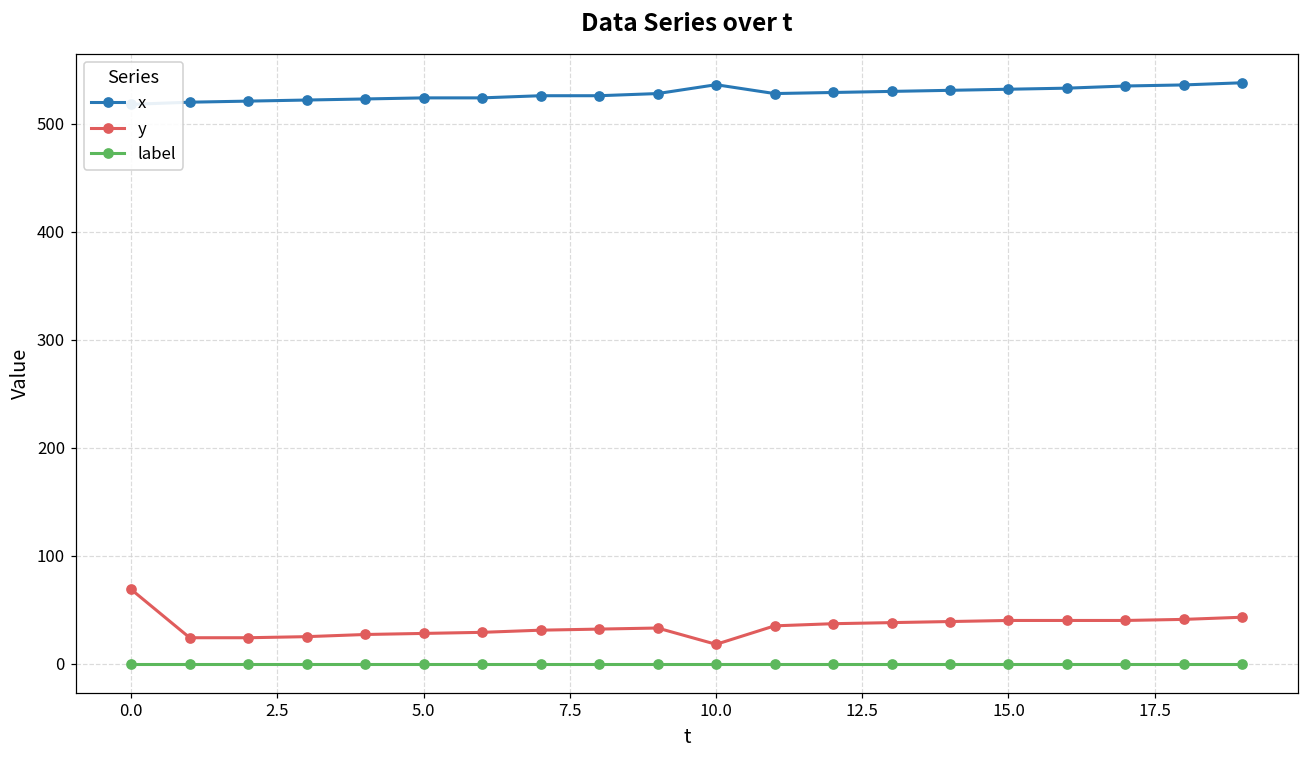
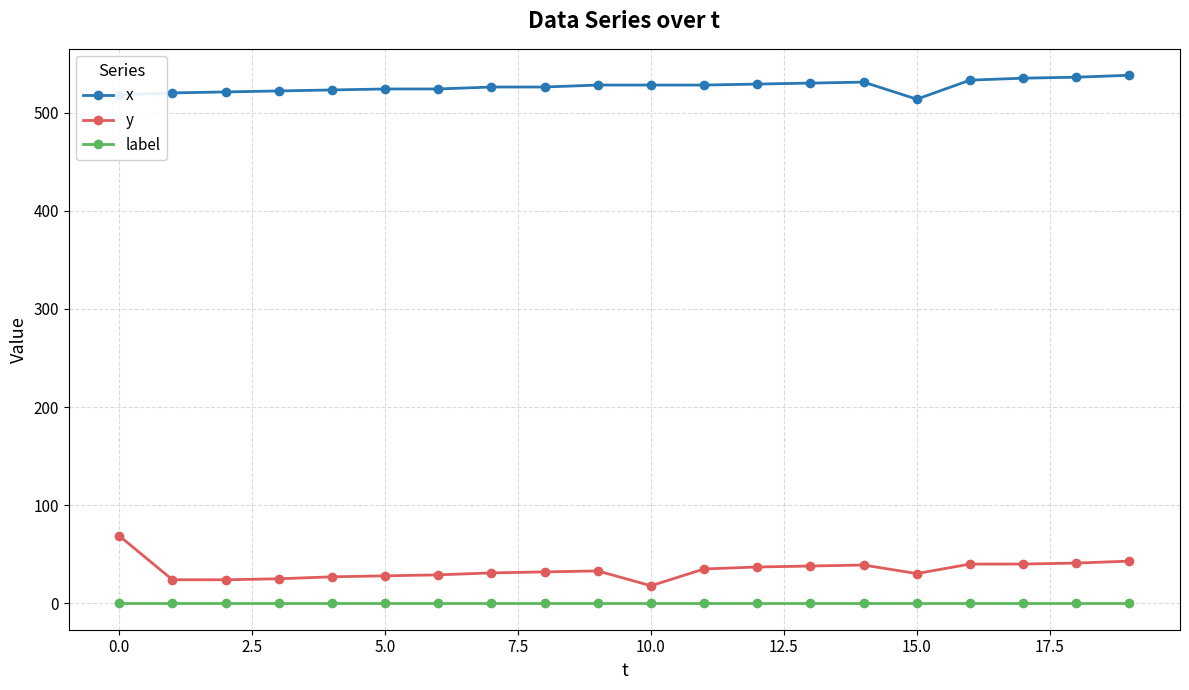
  {
    "x": {
      "5.0": 520,
-     "10.0": 540,
-     "15.0": 530
+     "10.0": 530,
+     "15.0": 510
    },
    "y": {
      "0.0": 70,
      "5.0": 30,
      "10.0": 20,
-     "15.0": 40
+     "15.0": 30
    },
    "label": {
      "0.0": 0,
      "5.0": 0,
      "10.0": 0,
      "15.0": 0
    }
  }
